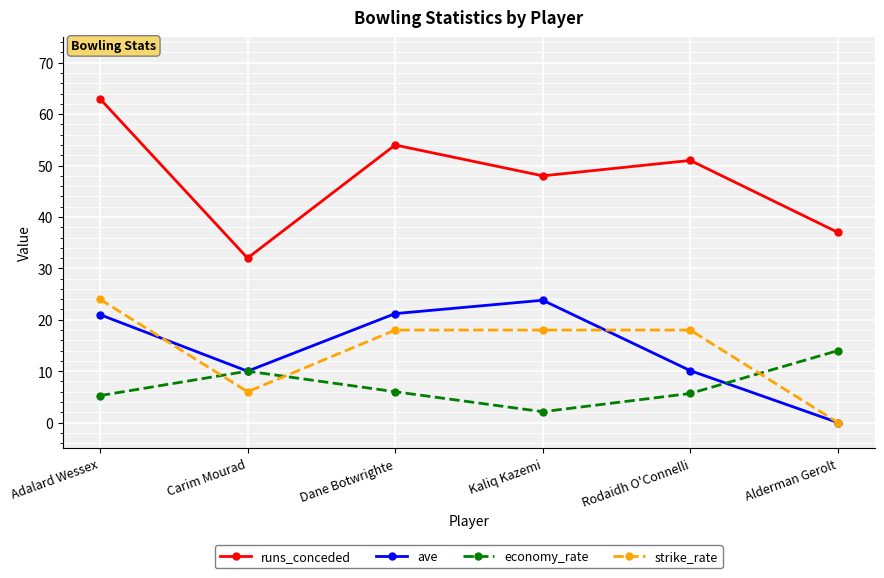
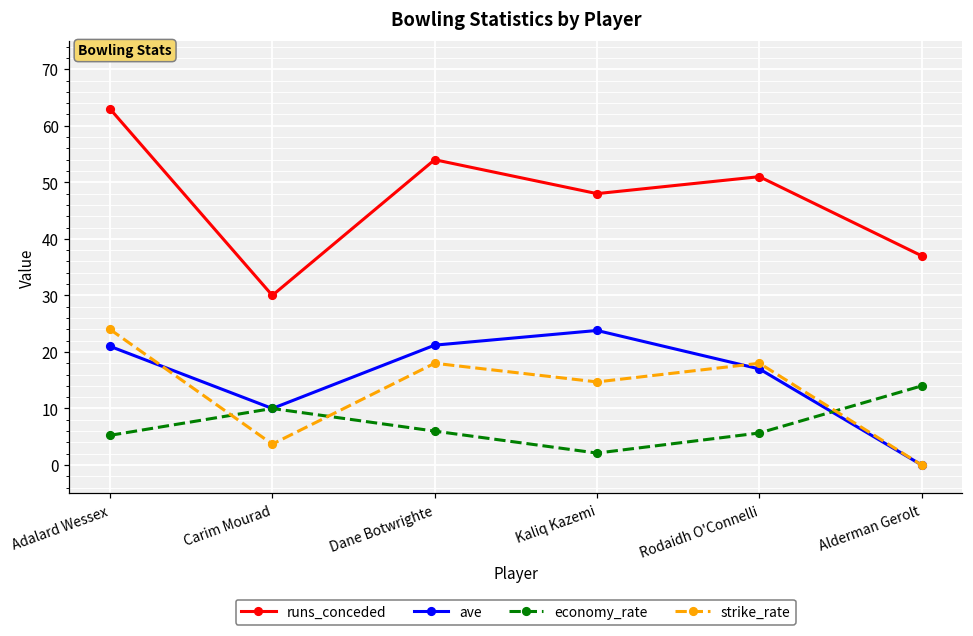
  {
    "runs_conceded": {
      "Adalard Wessex": 63,
-     "Carim Mourad": 32,
+     "Carim Mourad": 30,
      "Dane Botwrighte": 54,
      "Kaliq Kazemi": 48,
      "Rodaidh O'Connelli": 51,
      "Alderman Gerolt": 37
    },
    "ave": {
      "Adalard Wessex": 21,
      "Dane Botwrighte": 21,
      "Kaliq Kazemi": 24,
-     "Rodaidh O'Connelli": 10
+     "Rodaidh O'Connelli": 17
    },
    "economy_rate": {
      "Adalard Wessex": 5,
      "Dane Botwrighte": 6,
      "Kaliq Kazemi": 2,
      "Rodaidh O'Connelli": 6,
      "Alderman Gerolt": 14
    },
    "strike_rate": {
      "Adalard Wessex": 24,
-     "Carim Mourad": 6,
+     "Carim Mourad": 4,
      "Dane Botwrighte": 18,
-     "Kaliq Kazemi": 18,
+     "Kaliq Kazemi": 15,
      "Rodaidh O'Connelli": 18
    }
  }
